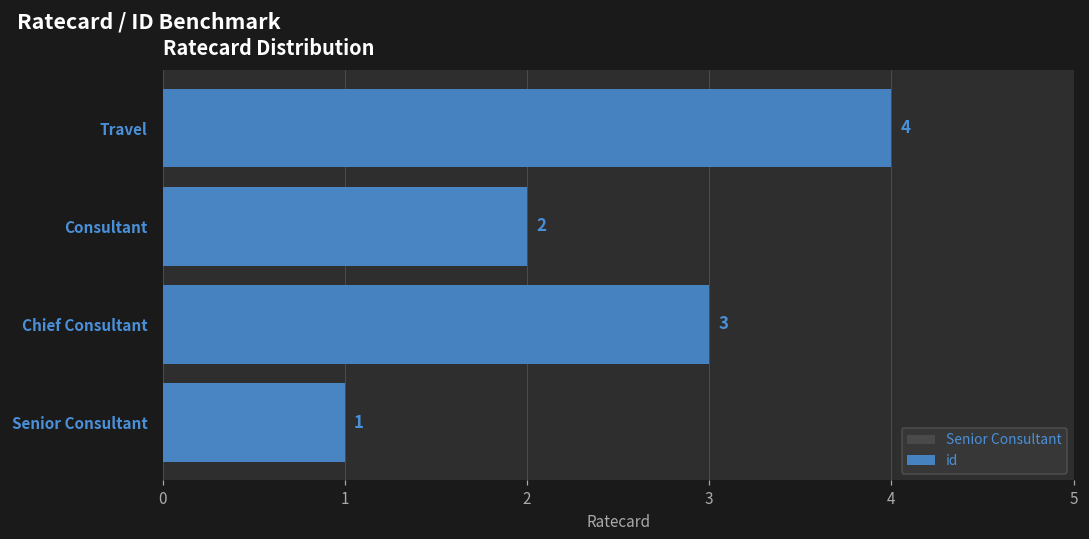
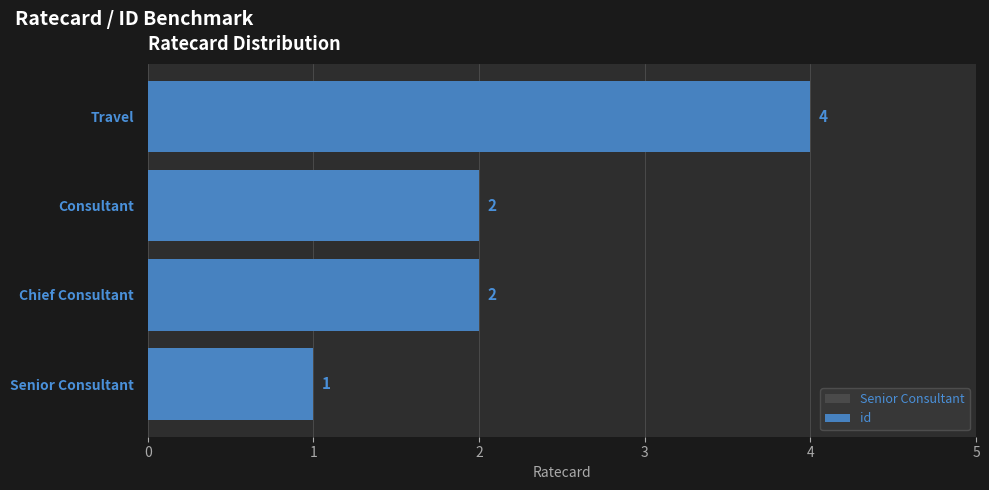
  {
    "id": {
      "Travel": 4,
      "Consultant": 2,
-     "Chief Consultant": 3,
+     "Chief Consultant": 2,
      "Senior Consultant": 1
    }
  }
